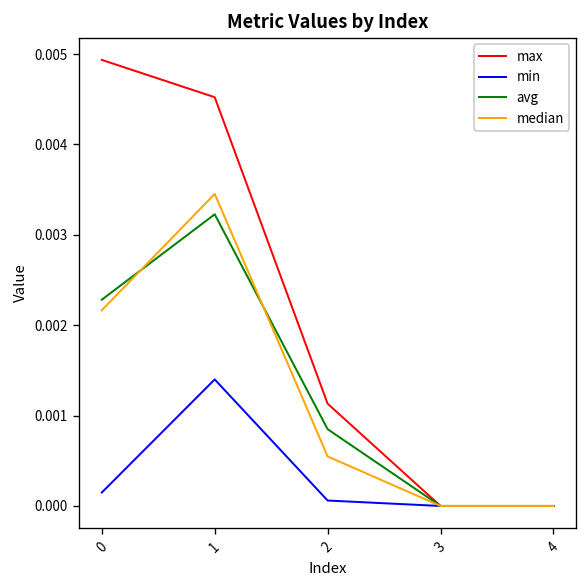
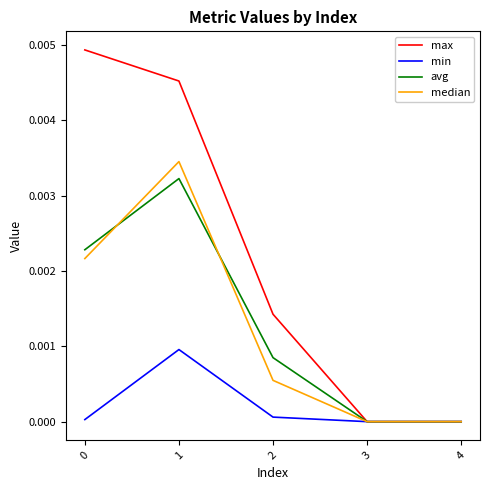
  {
    "max": {
      "0": 0.0049,
      "1": 0.0045,
-     "2": 0.0011
+     "2": 0.0014
    },
    "min": {
-     "0": 0.0001,
-     "1": 0.0014,
+     "0": 0.0000,
+     "1": 0.0010,
      "2": 0.0001
    },
    "avg": {
      "0": 0.0023,
      "1": 0.0032,
      "2": 0.0008
    },
    "median": {
      "0": 0.0022,
      "1": 0.0035,
      "2": 0.0005
    }
  }
